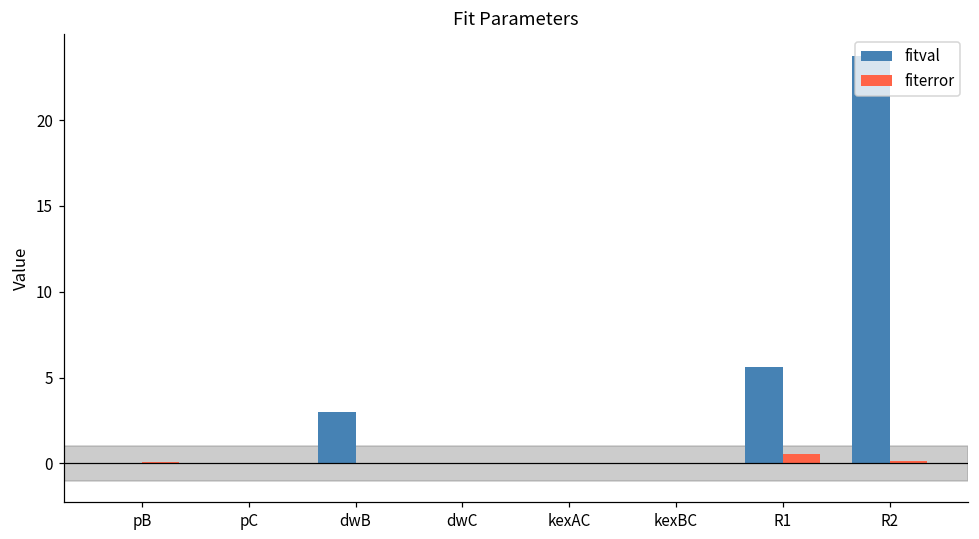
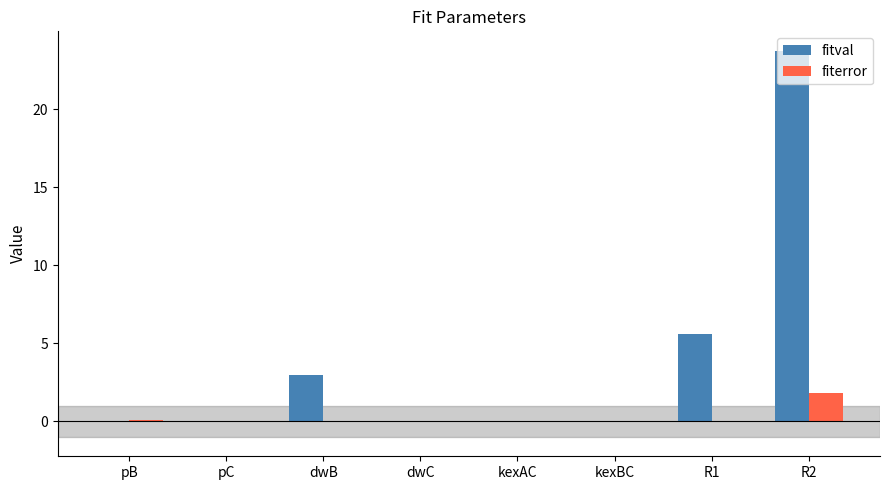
  {
    "fitval": {
      "pC": 0.0,
      "dwB": 3.0,
      "dwC": 0.0,
      "kexAC": 0.0,
      "kexBC": 0.0,
      "R1": 5.6
    },
    "fiterror": {
      "pC": 0.0,
      "dwB": 0.0,
      "dwC": 0.0,
      "kexAC": 0.0,
      "kexBC": 0.0,
-     "R1": 0.5,
-     "R2": 0.2
+     "R1": 0.0,
+     "R2": 1.8
    }
  }
